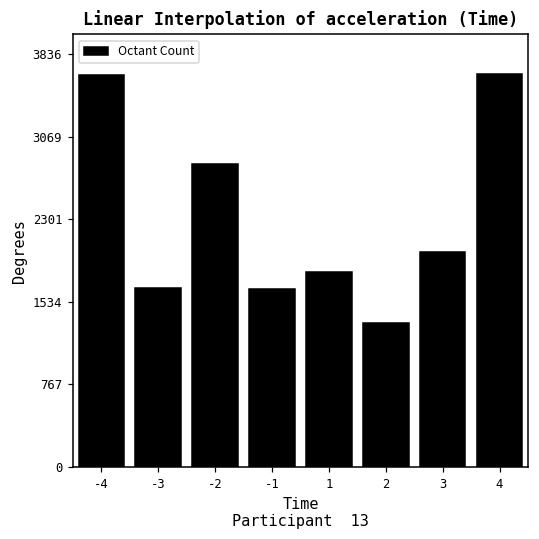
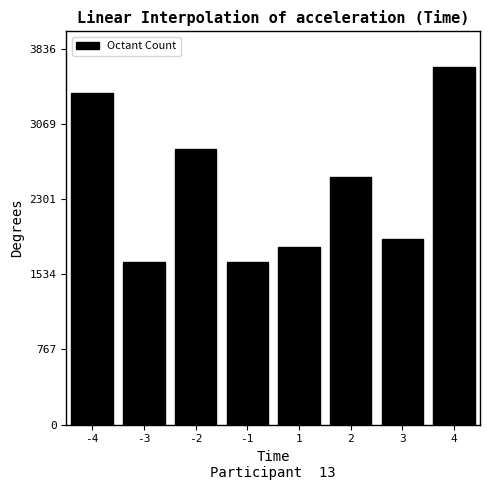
  {
-   "-4": 3600,
+   "-4": 3400,
    "-3": 1700,
    "-2": 2800,
    "-1": 1700,
    "1": 1800,
-   "2": 1300,
-   "3": 2000,
+   "2": 2500,
+   "3": 1900,
    "4": 3700
  }
